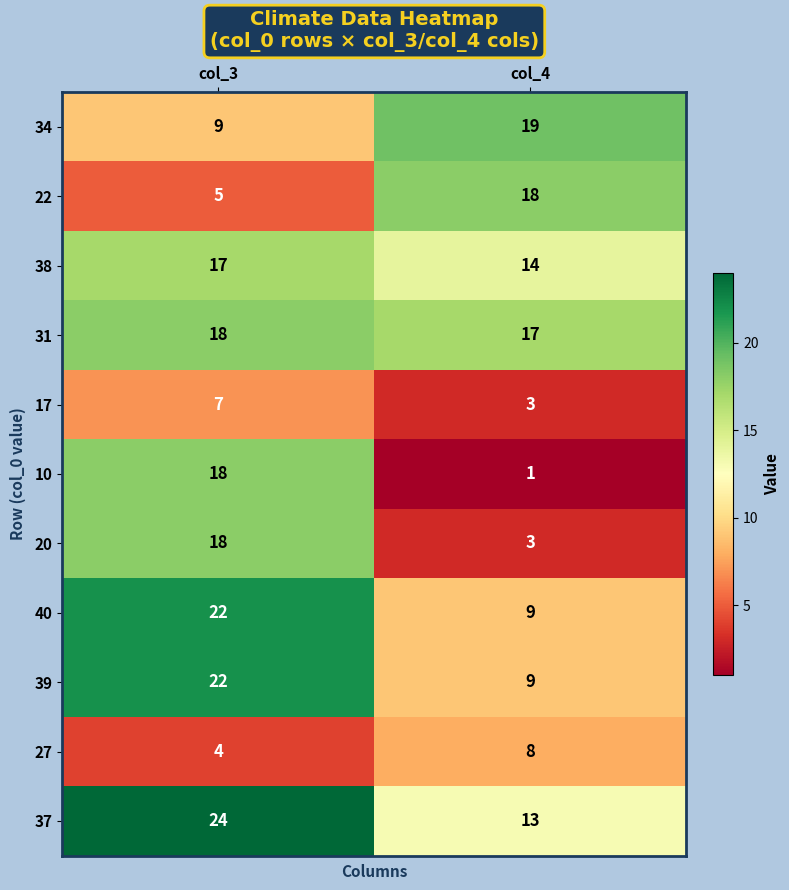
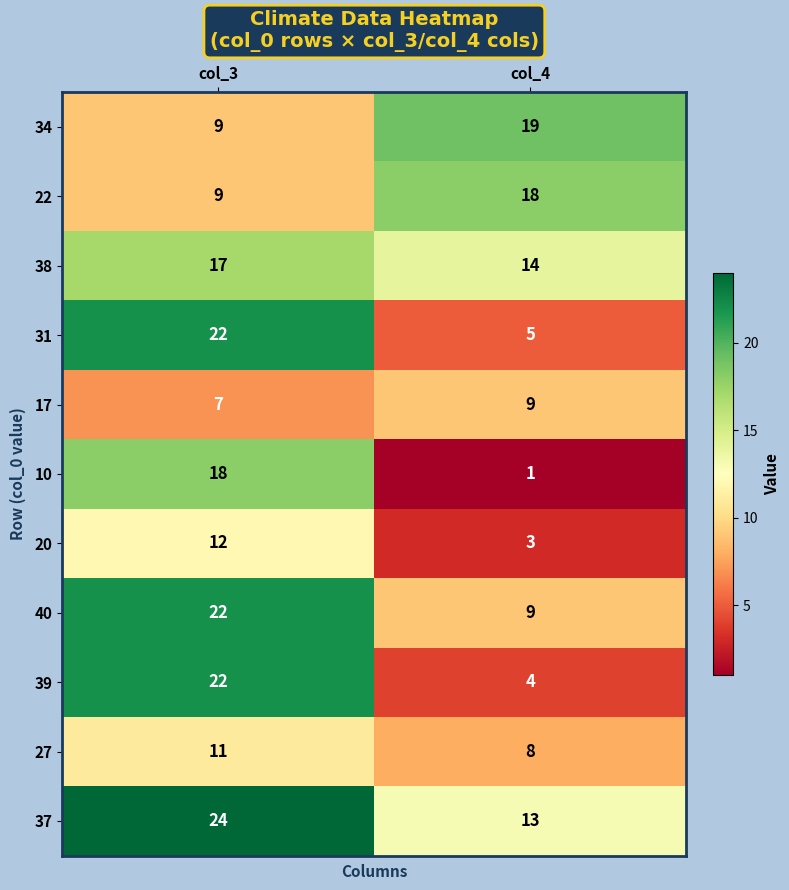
  {
    "34": {
      "col_3": 9,
      "col_4": 19
    },
    "22": {
-     "col_3": 5,
+     "col_3": 9,
      "col_4": 18
    },
    "38": {
      "col_3": 17,
      "col_4": 14
    },
    "31": {
-     "col_3": 18,
-     "col_4": 17
+     "col_3": 22,
+     "col_4": 5
    },
    "17": {
      "col_3": 7,
-     "col_4": 3
+     "col_4": 9
    },
    "10": {
      "col_3": 18,
      "col_4": 1
    },
    "20": {
-     "col_3": 18,
+     "col_3": 12,
      "col_4": 3
    },
    "40": {
      "col_3": 22,
      "col_4": 9
    },
    "39": {
      "col_3": 22,
-     "col_4": 9
+     "col_4": 4
    },
    "27": {
-     "col_3": 4,
+     "col_3": 11,
      "col_4": 8
    },
    "37": {
      "col_3": 24,
      "col_4": 13
    }
  }
